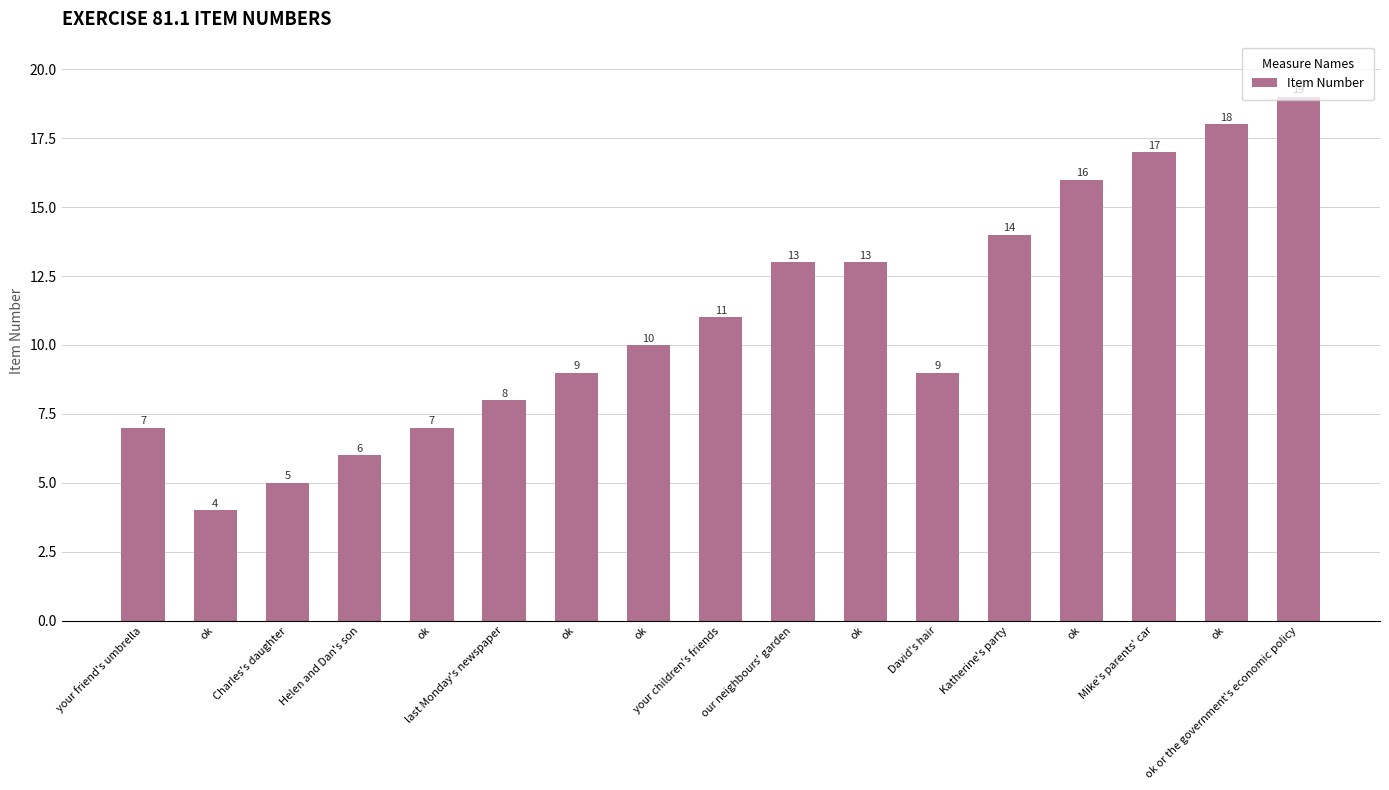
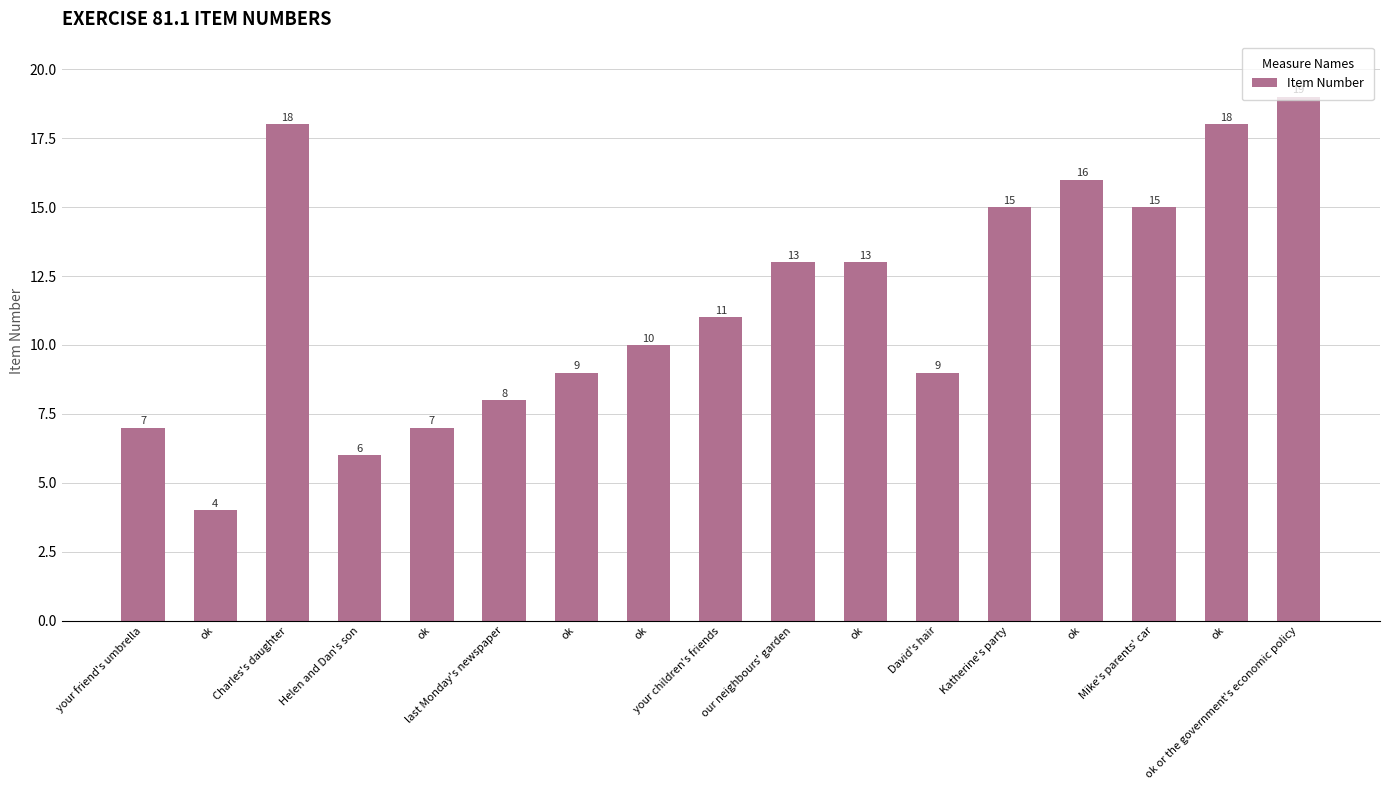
  {
    "your friend's umbrella": 7,
-   "Charles's daughter": 5,
+   "Charles's daughter": 18,
    "Helen and Dan's son": 6,
    "last Monday's newspaper": 8,
    "your children's friends": 11,
    "our neighbours' garden": 13,
    "David's hair": 9,
-   "Katherine's party": 14,
-   "Mike's parents' car": 17
+   "Katherine's party": 15,
+   "Mike's parents' car": 15
  }
